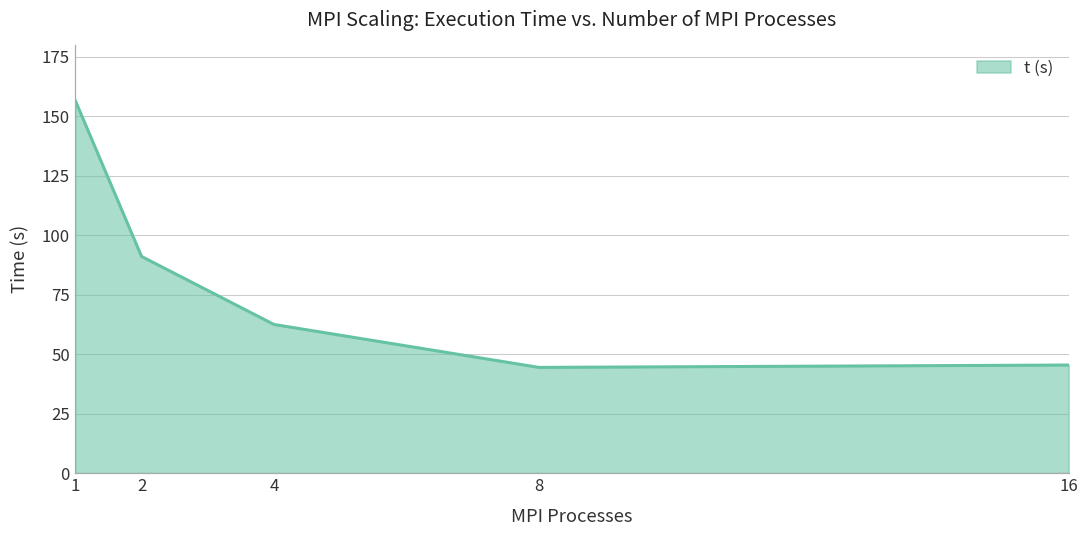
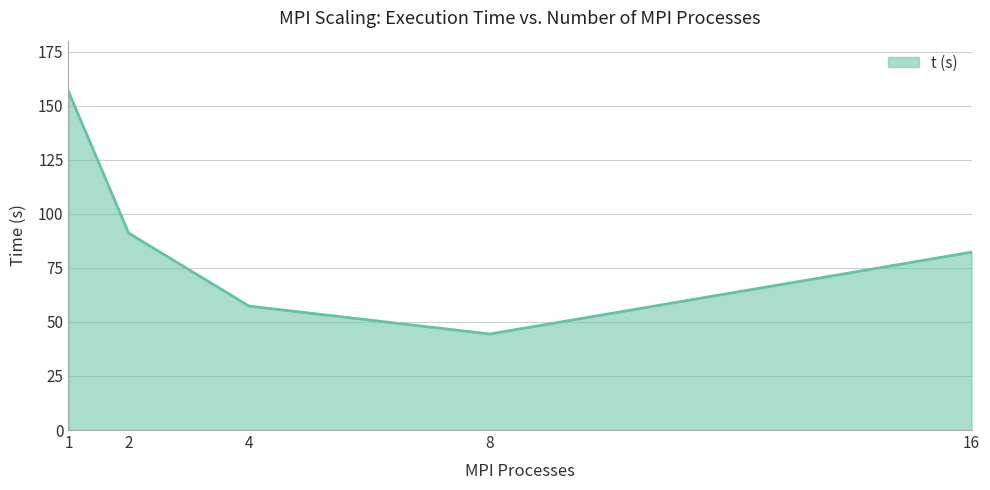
  {
    "1": 157,
    "2": 91,
-   "4": 62,
+   "4": 57,
    "8": 44,
-   "16": 45
+   "16": 82
  }
